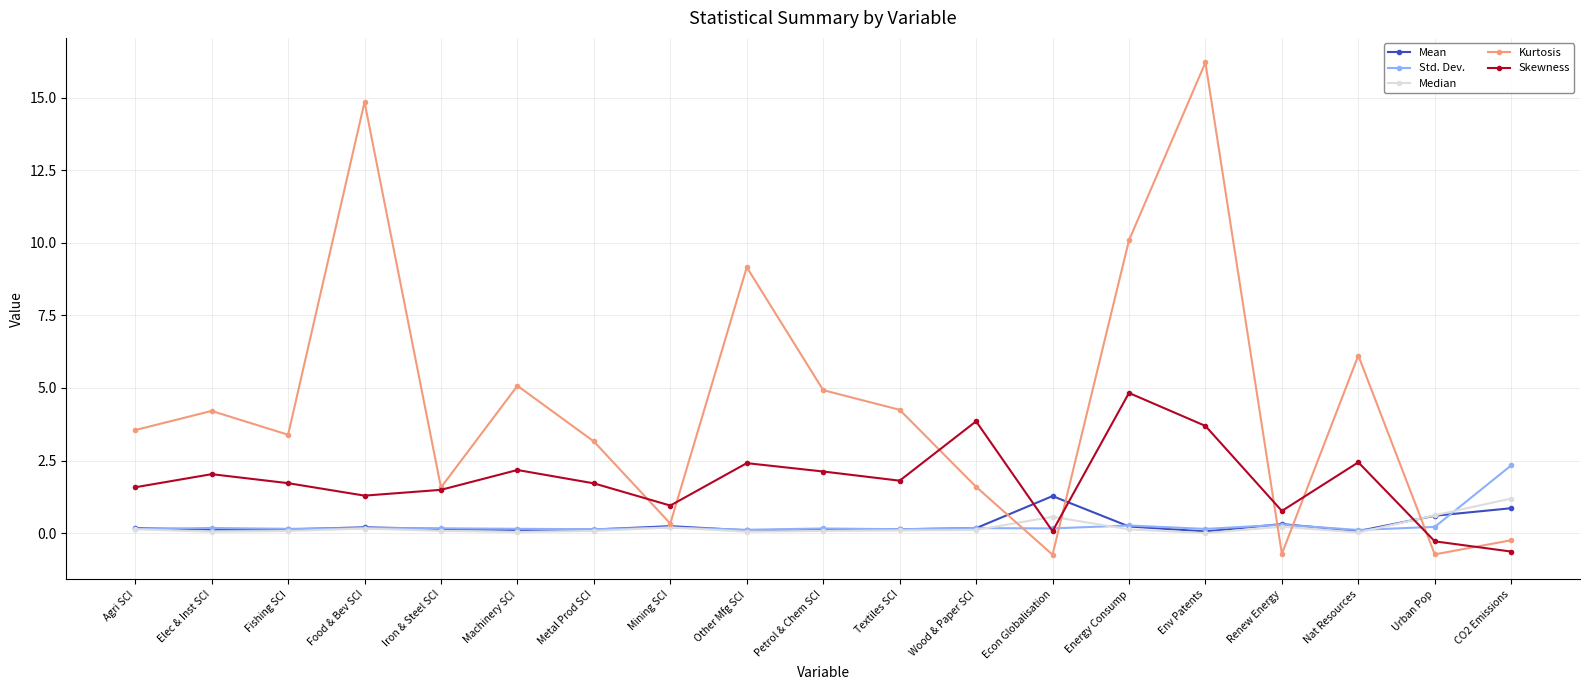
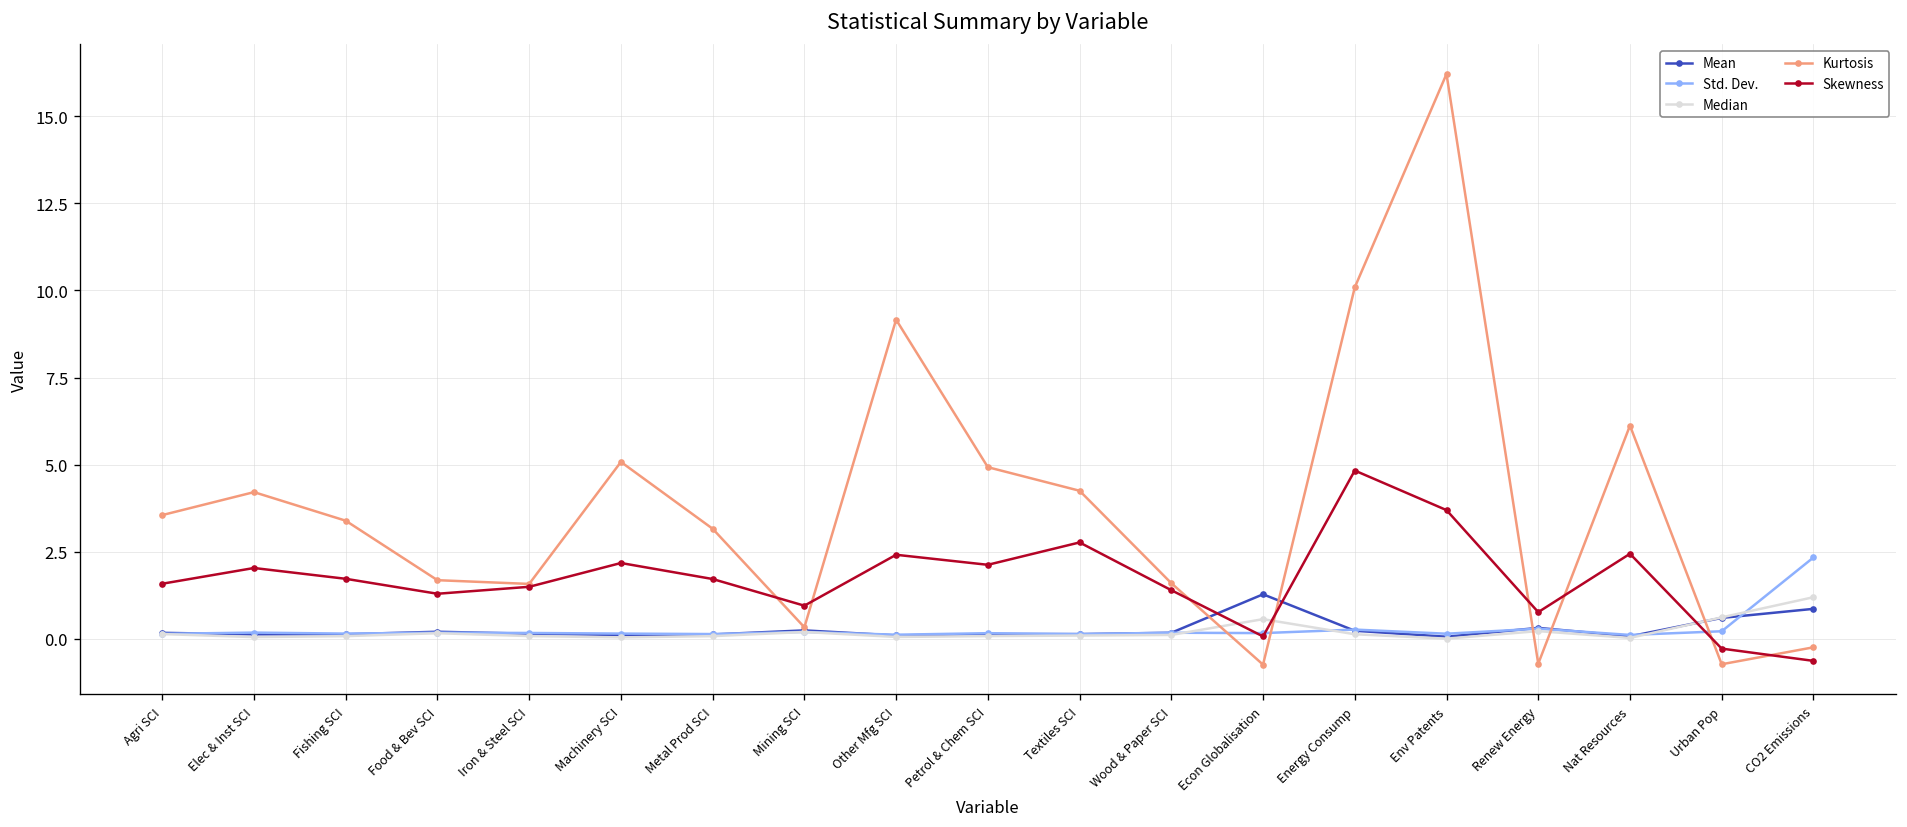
  {
    "Mean": {
      "Econ Globalisation": 1.3,
      "CO2 Emissions": 0.9
    },
    "Std. Dev.": {
      "Econ Globalisation": 0.2,
      "Urban Pop": 0.2,
      "CO2 Emissions": 2.3
    },
    "Median": {
      "Econ Globalisation": 0.6,
      "Energy Consump": 0.1,
      "CO2 Emissions": 1.2
    },
    "Kurtosis": {
      "Agri SCI": 3.6,
      "Elec & Inst SCI": 4.2,
      "Fishing SCI": 3.4,
-     "Food & Bev SCI": 14.9,
+     "Food & Bev SCI": 1.7,
      "Machinery SCI": 5.1,
      "Metal Prod SCI": 3.2,
      "Mining SCI": 0.3,
      "Other Mfg SCI": 9.2,
      "Petrol & Chem SCI": 4.9,
      "Textiles SCI": 4.2,
      "Wood & Paper SCI": 1.6,
      "Econ Globalisation": -0.7,
      "Energy Consump": 10.1,
      "Env Patents": 16.2,
      "Renew Energy": -0.7,
      "Nat Resources": 6.1,
      "Urban Pop": -0.7,
      "CO2 Emissions": -0.2
    },
    "Skewness": {
      "Agri SCI": 1.6,
      "Elec & Inst SCI": 2.0,
      "Fishing SCI": 1.7,
      "Food & Bev SCI": 1.3,
      "Machinery SCI": 2.2,
      "Metal Prod SCI": 1.7,
      "Mining SCI": 0.9,
      "Other Mfg SCI": 2.4,
      "Petrol & Chem SCI": 2.1,
-     "Textiles SCI": 1.8,
-     "Wood & Paper SCI": 3.9,
+     "Textiles SCI": 2.8,
+     "Wood & Paper SCI": 1.4,
      "Econ Globalisation": 0.1,
      "Energy Consump": 4.8,
      "Env Patents": 3.7,
      "Renew Energy": 0.8,
      "Nat Resources": 2.4,
      "Urban Pop": -0.3,
      "CO2 Emissions": -0.6
    }
  }
